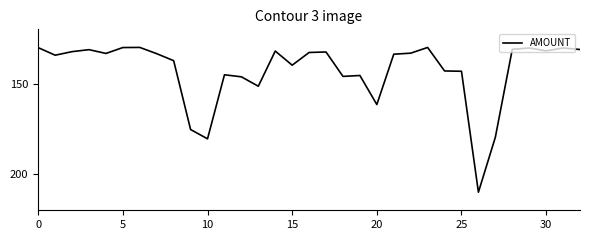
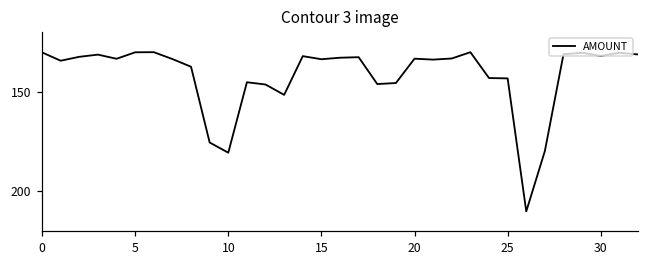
  {
    "0": 130,
    "5": 130,
    "10": 181,
-   "15": 140,
-   "20": 162,
+   "15": 134,
+   "20": 133,
    "25": 143
  }
